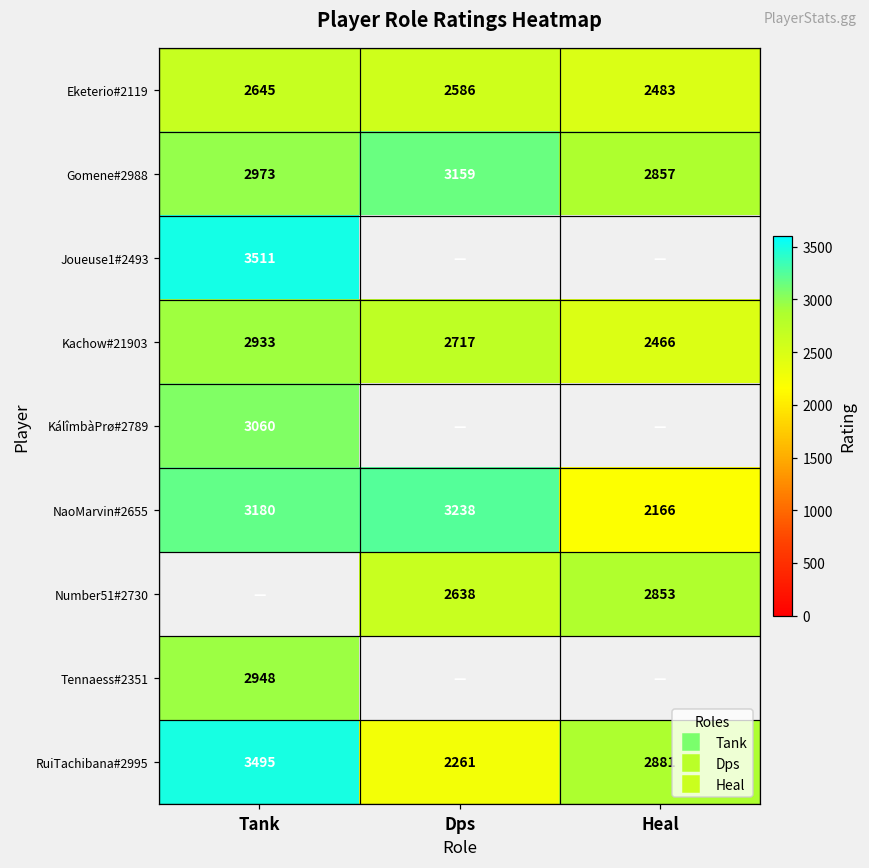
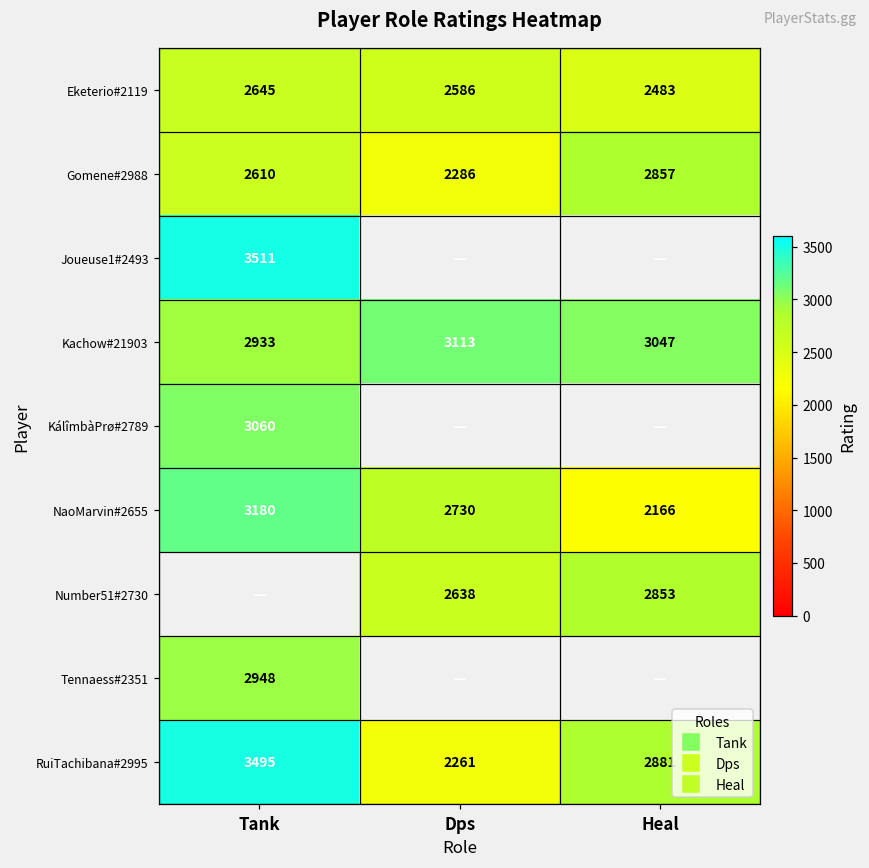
  {
    "Eketerio#2119": {
      "Tank": 2645,
      "Dps": 2586,
      "Heal": 2483
    },
    "Gomene#2988": {
-     "Tank": 2973,
-     "Dps": 3159,
+     "Tank": 2610,
+     "Dps": 2286,
      "Heal": 2857
    },
    "Joueuse1#2493": {
      "Tank": 3511
    },
    "Kachow#21903": {
      "Tank": 2933,
-     "Dps": 2717,
-     "Heal": 2466
+     "Dps": 3113,
+     "Heal": 3047
    },
    "KálîmbàPrø#2789": {
      "Tank": 3060
    },
    "NaoMarvin#2655": {
      "Tank": 3180,
-     "Dps": 3238,
+     "Dps": 2730,
      "Heal": 2166
    },
    "Number51#2730": {
      "Dps": 2638,
      "Heal": 2853
    },
    "Tennaess#2351": {
      "Tank": 2948
    },
    "RuiTachibana#2995": {
      "Tank": 3495,
      "Dps": 2261
    }
  }
